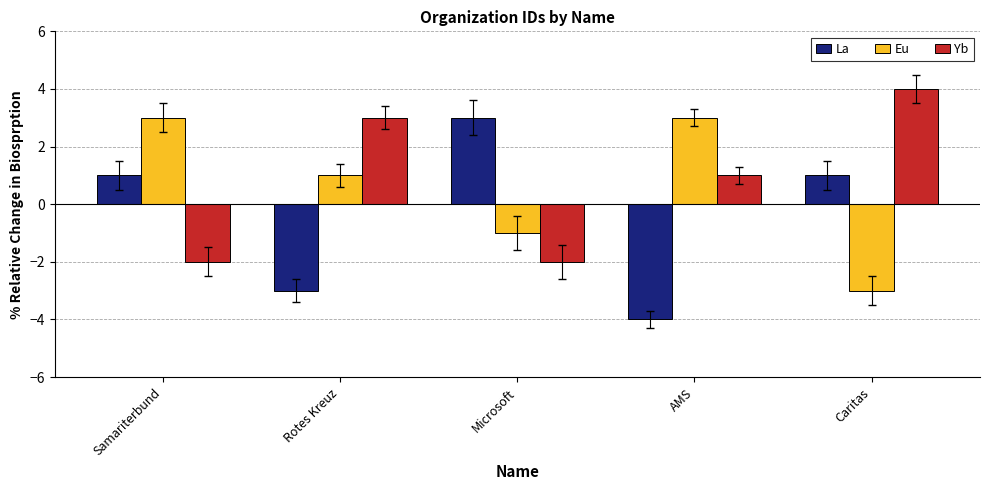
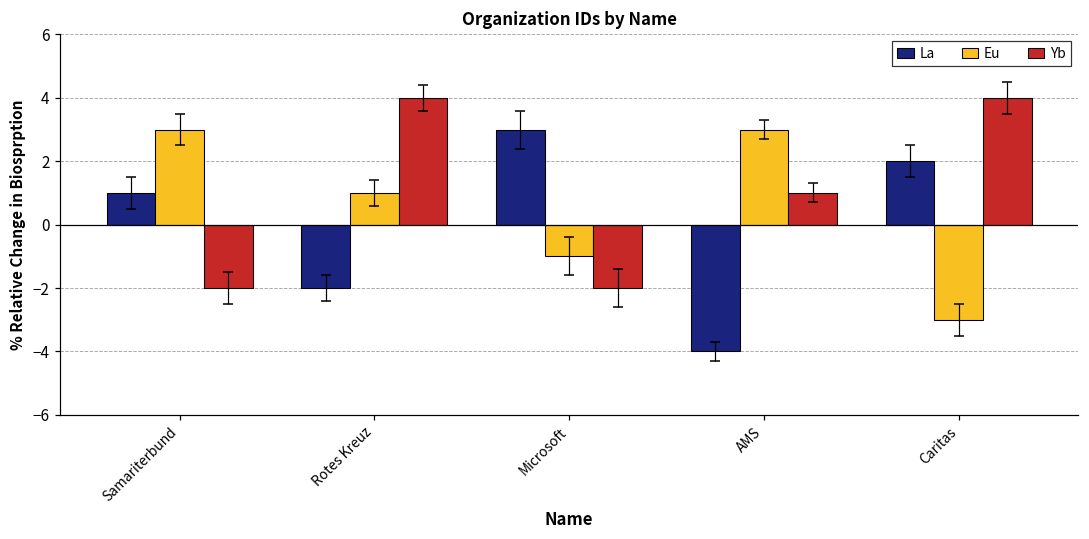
  {
    "La": {
      "Samariterbund": 1,
-     "Rotes Kreuz": -3,
+     "Rotes Kreuz": -2,
      "Microsoft": 3,
      "AMS": -4,
-     "Caritas": 1
+     "Caritas": 2
    },
    "Eu": {
      "Samariterbund": 3,
      "Rotes Kreuz": 1,
      "Microsoft": -1,
      "AMS": 3,
      "Caritas": -3
    },
    "Yb": {
      "Samariterbund": -2,
-     "Rotes Kreuz": 3,
+     "Rotes Kreuz": 4,
      "Microsoft": -2,
      "AMS": 1,
      "Caritas": 4
    }
  }
